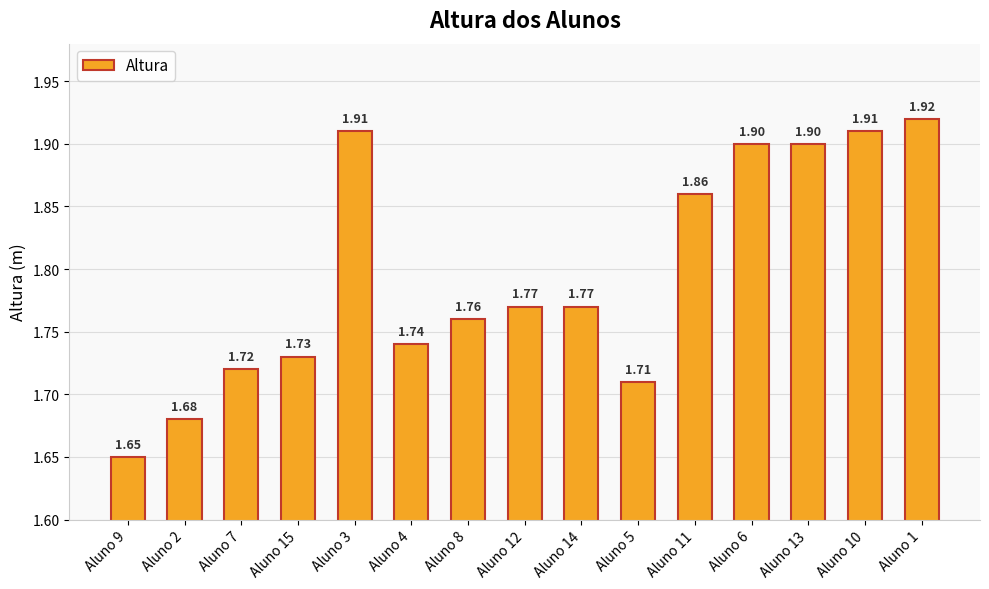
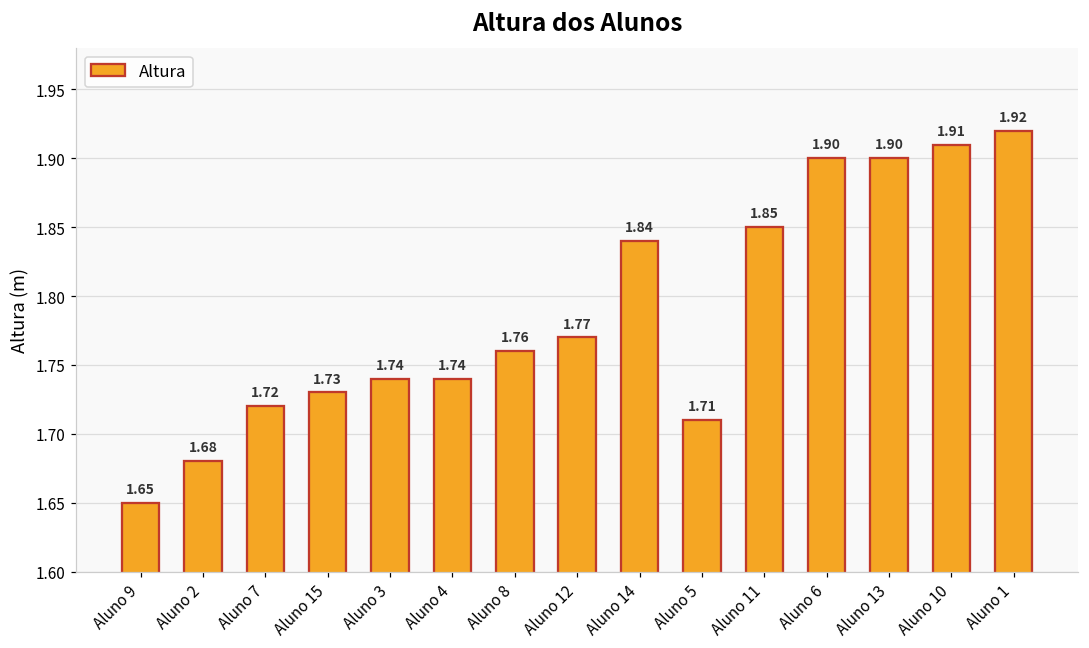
  {
    "Aluno 9": 1.65,
    "Aluno 2": 1.68,
    "Aluno 7": 1.72,
    "Aluno 15": 1.73,
-   "Aluno 3": 1.91,
+   "Aluno 3": 1.74,
    "Aluno 4": 1.74,
    "Aluno 8": 1.76,
    "Aluno 12": 1.77,
-   "Aluno 14": 1.77,
+   "Aluno 14": 1.84,
    "Aluno 5": 1.71,
-   "Aluno 11": 1.86,
+   "Aluno 11": 1.85,
    "Aluno 6": 1.90,
    "Aluno 13": 1.90,
    "Aluno 10": 1.91,
    "Aluno 1": 1.92
  }
